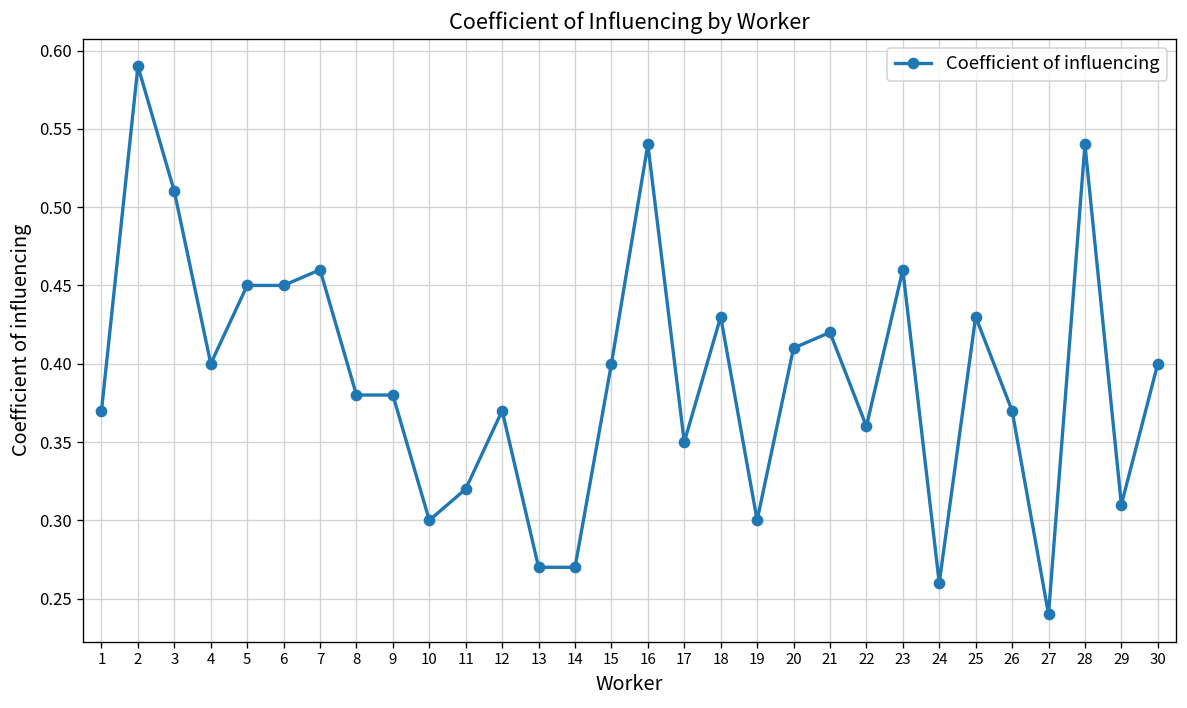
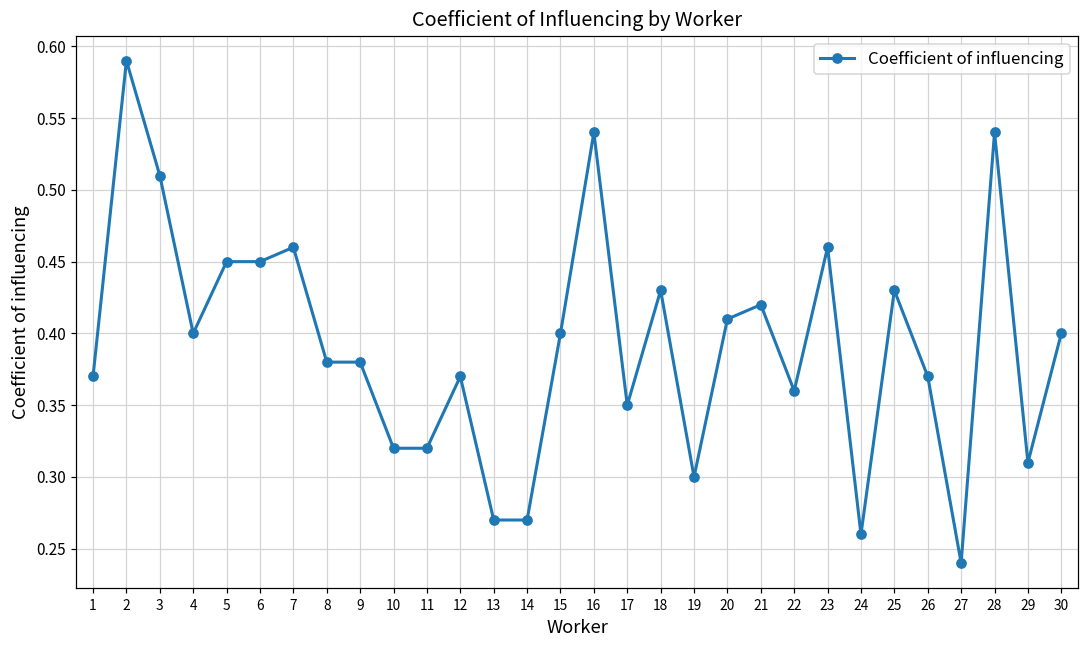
  {
    "1": 0.37,
    "2": 0.59,
    "3": 0.51,
    "4": 0.40,
    "5": 0.45,
    "6": 0.45,
    "7": 0.46,
    "8": 0.38,
    "9": 0.38,
-   "10": 0.30,
+   "10": 0.32,
    "11": 0.32,
    "12": 0.37,
    "13": 0.27,
    "14": 0.27,
    "15": 0.40,
    "16": 0.54,
    "17": 0.35,
    "18": 0.43,
    "19": 0.30,
    "20": 0.41,
    "21": 0.42,
    "22": 0.36,
    "23": 0.46,
    "24": 0.26,
    "25": 0.43,
    "26": 0.37,
    "27": 0.24,
    "28": 0.54,
    "29": 0.31,
    "30": 0.40
  }
